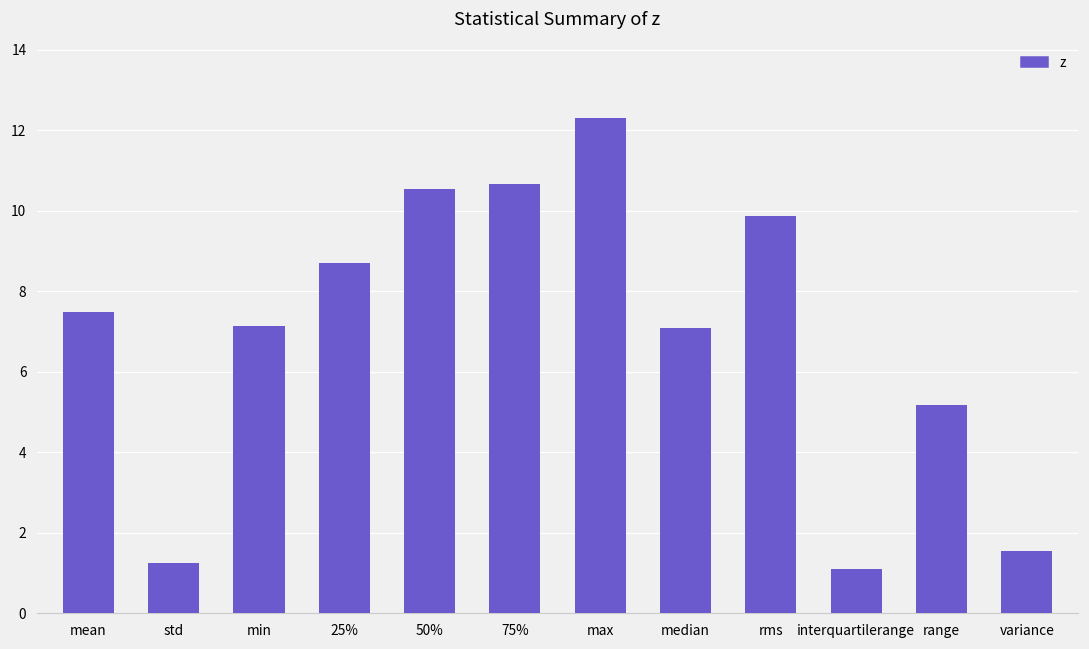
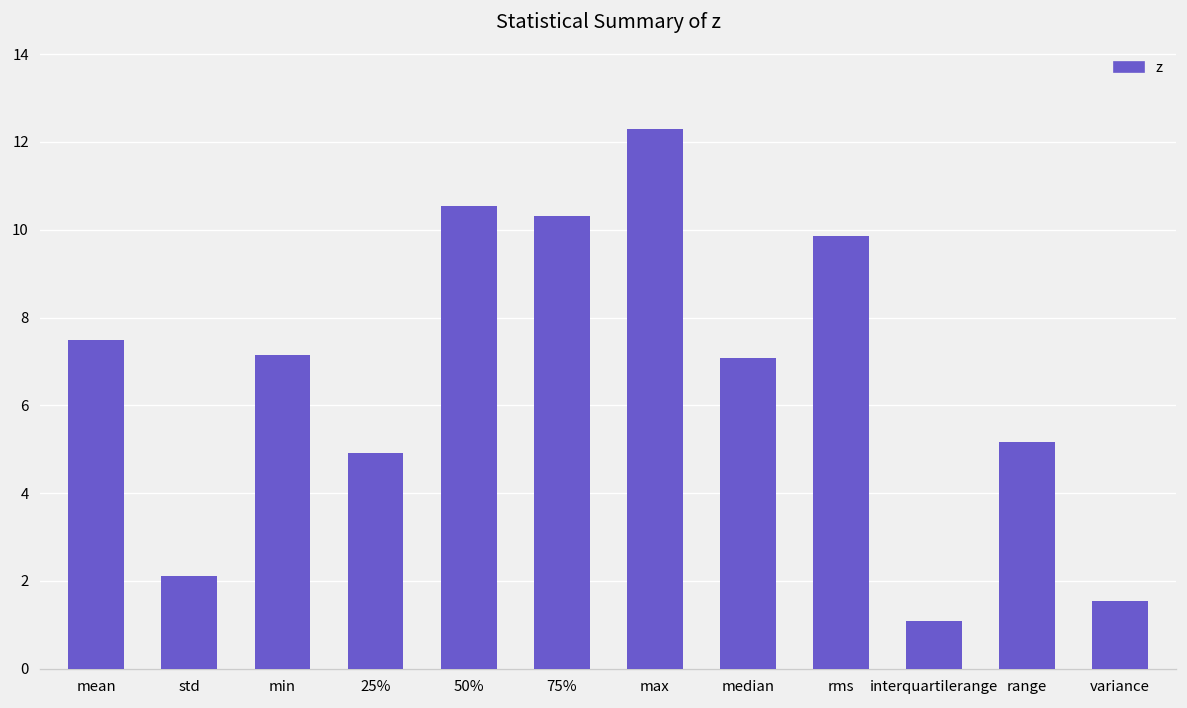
  {
    "mean": 7.5,
-   "std": 1.2,
+   "std": 2.1,
    "min": 7.1,
-   "25%": 8.7,
+   "25%": 4.9,
    "50%": 10.5,
-   "75%": 10.7,
+   "75%": 10.3,
    "max": 12.3,
    "median": 7.1,
    "rms": 9.9,
    "interquartilerange": 1.1,
    "range": 5.2,
    "variance": 1.5
  }
